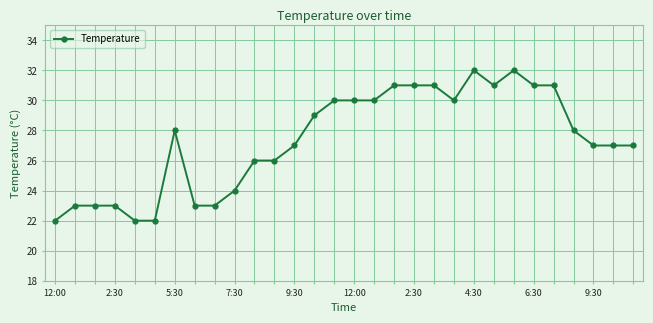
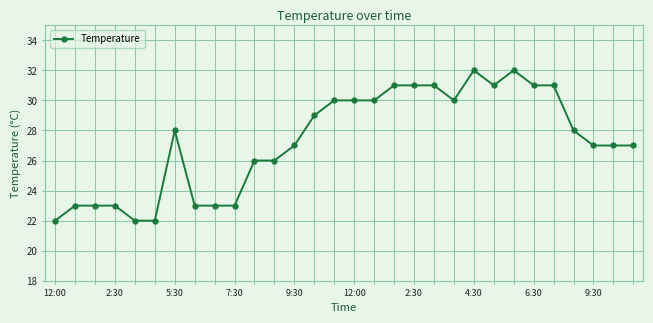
  {
    "5:30": 28,
-   "7:30": 24,
+   "7:30": 23,
    "4:30": 32,
    "6:30": 31
  }
